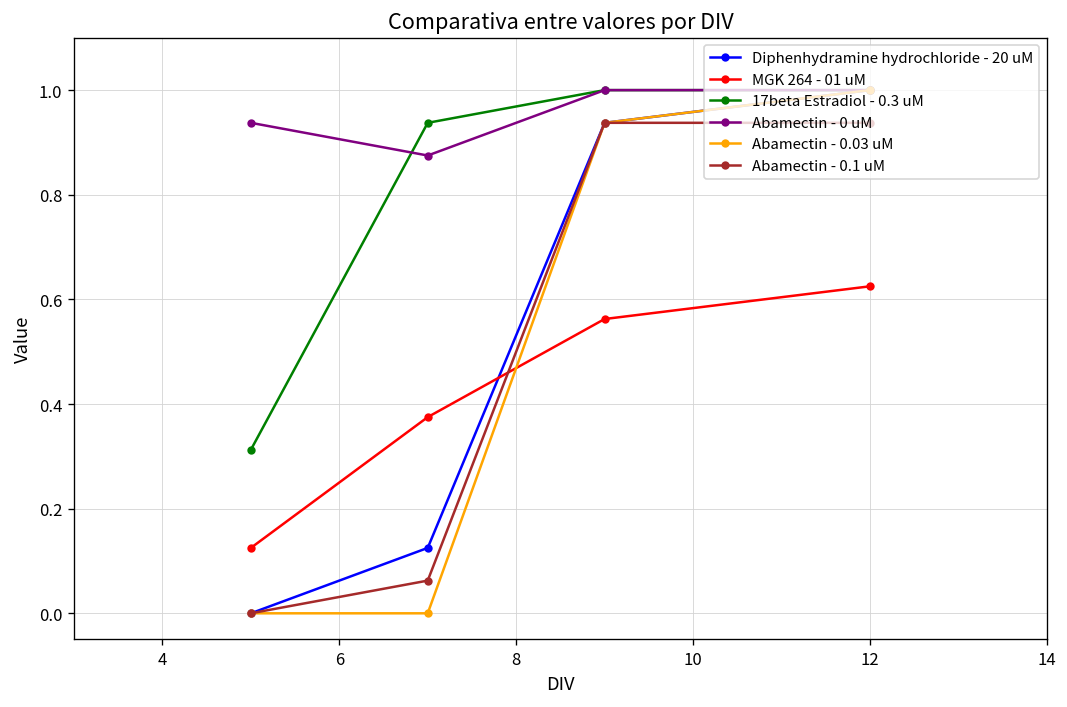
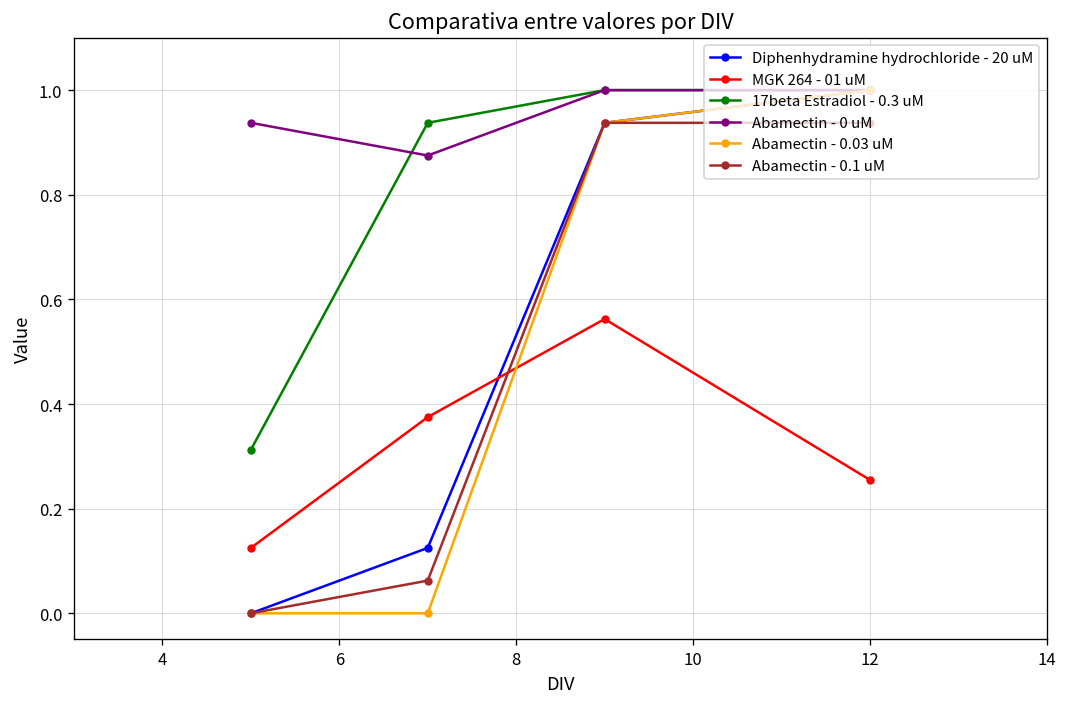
  {
    "MGK 264 - 01 uM": {
-     "12": 0.63
+     "12": 0.26
    }
  }
